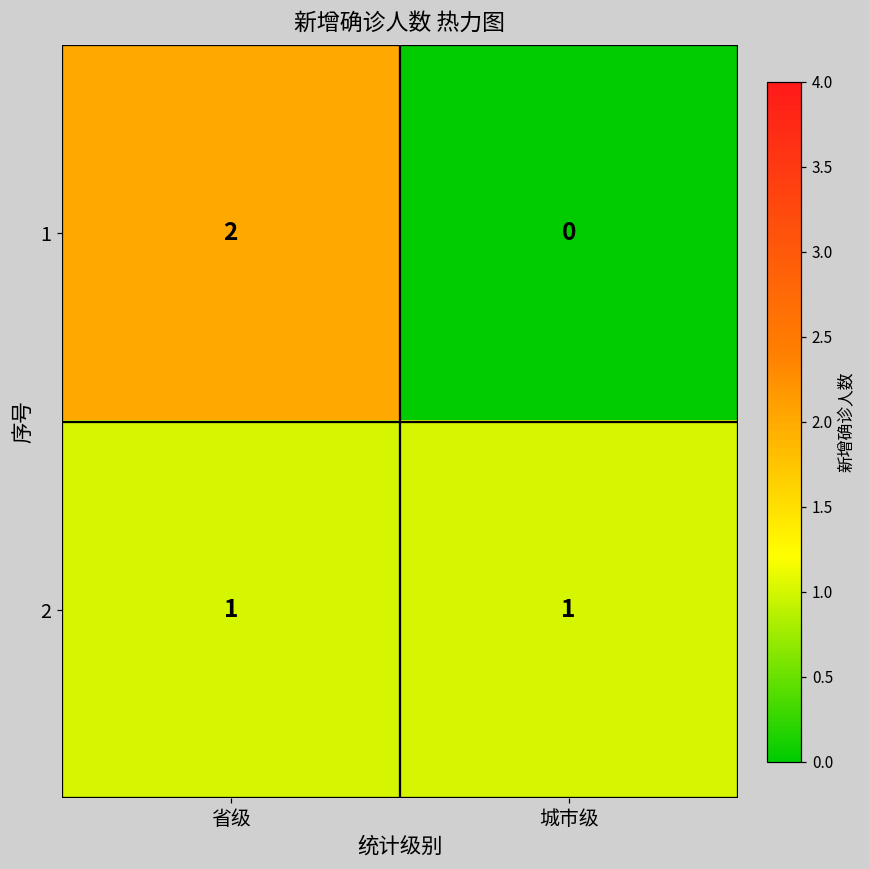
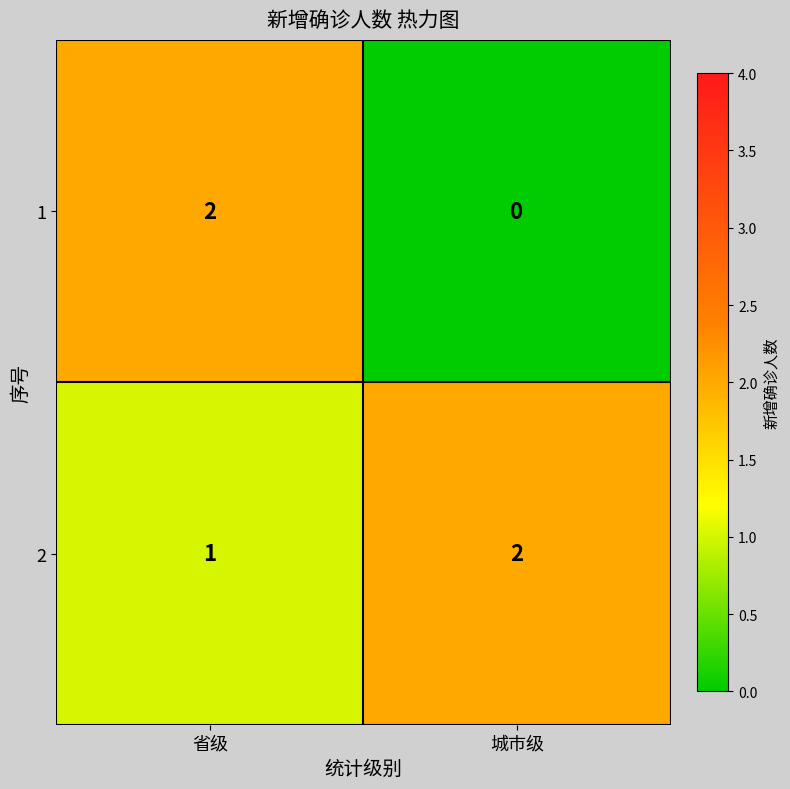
  {
    "1": {
      "省级": 2,
      "城市级": 0
    },
    "2": {
      "省级": 1,
-     "城市级": 1
+     "城市级": 2
    }
  }
